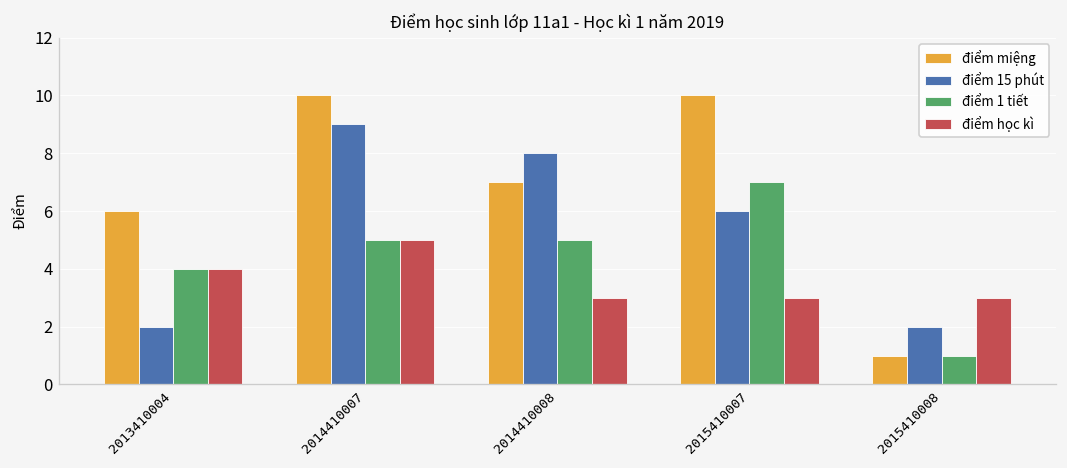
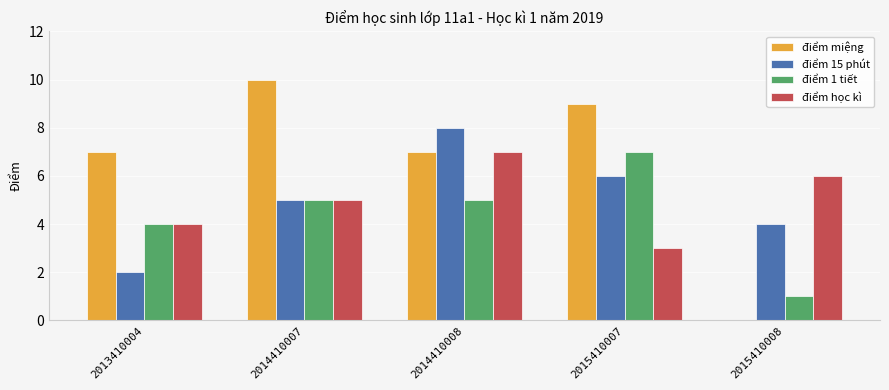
  {
    "điểm miệng": {
-     "2013410004": 6,
+     "2013410004": 7,
      "2014410007": 10,
      "2014410008": 7,
-     "2015410007": 10,
-     "2015410008": 1
+     "2015410007": 9,
+     "2015410008": 0
    },
    "điểm 15 phút": {
      "2013410004": 2,
-     "2014410007": 9,
+     "2014410007": 5,
      "2014410008": 8,
      "2015410007": 6,
-     "2015410008": 2
+     "2015410008": 4
    },
    "điểm 1 tiết": {
      "2013410004": 4,
      "2014410007": 5,
      "2014410008": 5,
      "2015410007": 7,
      "2015410008": 1
    },
    "điểm học kì": {
      "2013410004": 4,
      "2014410007": 5,
-     "2014410008": 3,
+     "2014410008": 7,
      "2015410007": 3,
-     "2015410008": 3
+     "2015410008": 6
    }
  }
